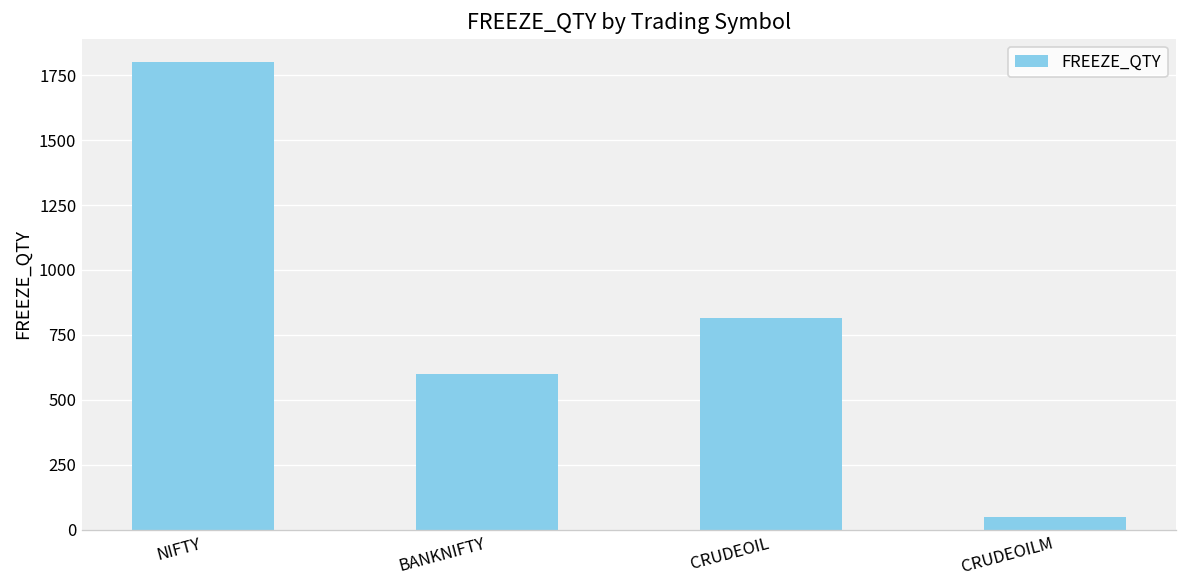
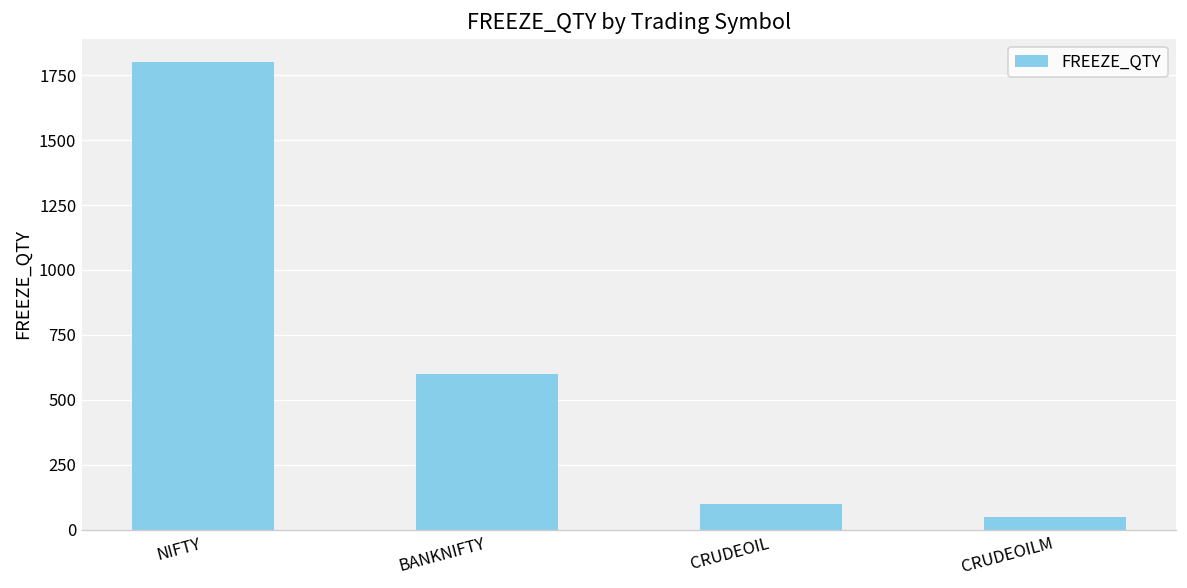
  {
    "NIFTY": 1800,
    "BANKNIFTY": 600,
-   "CRUDEOIL": 810,
+   "CRUDEOIL": 100,
    "CRUDEOILM": 50
  }
